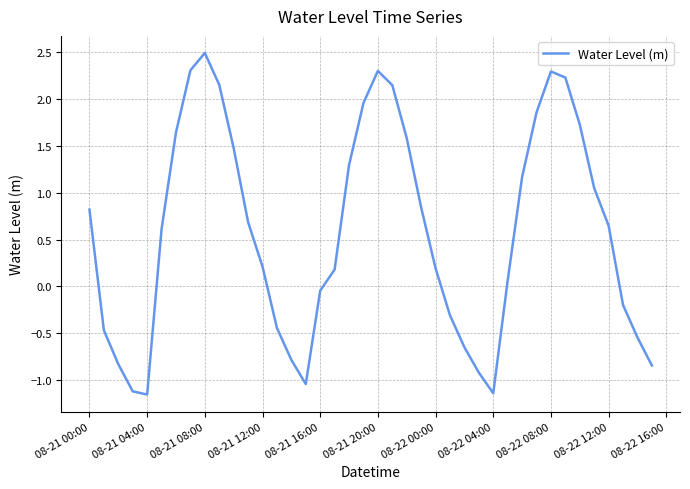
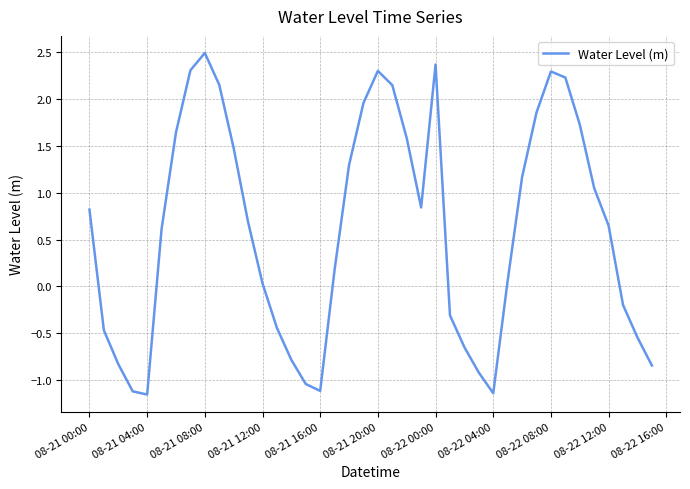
  {
    "08-21 00:00": 0.8,
    "08-21 04:00": -1.2,
    "08-21 08:00": 2.5,
-   "08-21 12:00": 0.2,
-   "08-21 16:00": 0.0,
+   "08-21 12:00": 0.0,
+   "08-21 16:00": -1.1,
    "08-21 20:00": 2.3,
-   "08-22 00:00": 0.2,
+   "08-22 00:00": 2.4,
    "08-22 04:00": -1.1,
    "08-22 08:00": 2.3,
    "08-22 12:00": 0.6
  }
